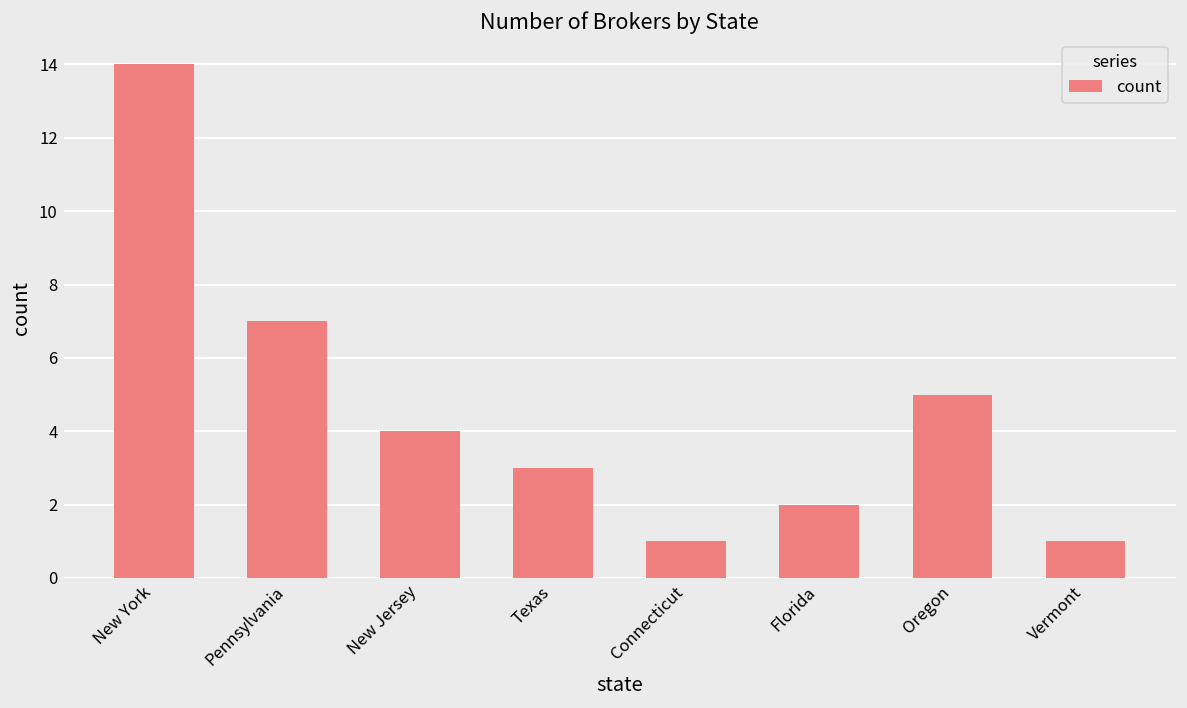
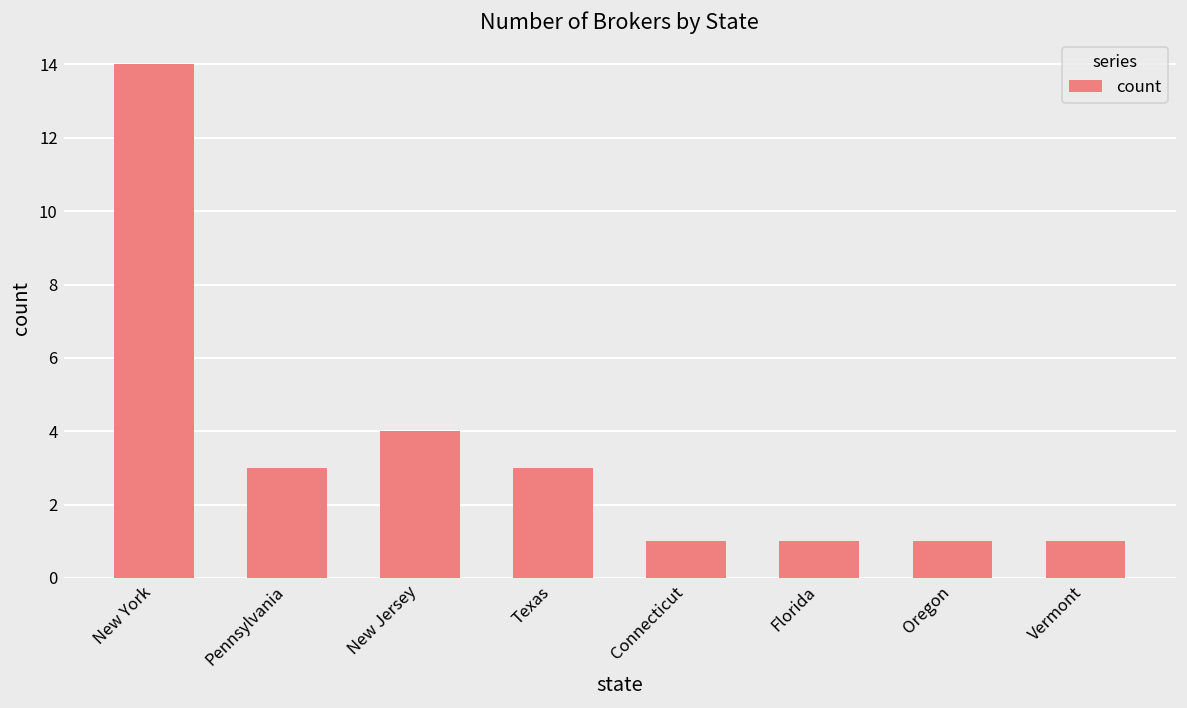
  {
    "New York": 14,
-   "Pennsylvania": 7,
+   "Pennsylvania": 3,
    "New Jersey": 4,
    "Texas": 3,
    "Connecticut": 1,
-   "Florida": 2,
-   "Oregon": 5,
+   "Florida": 1,
+   "Oregon": 1,
    "Vermont": 1
  }
